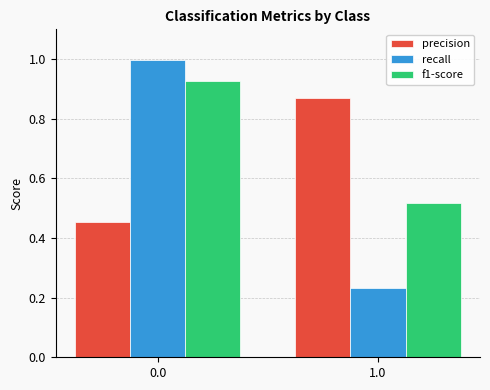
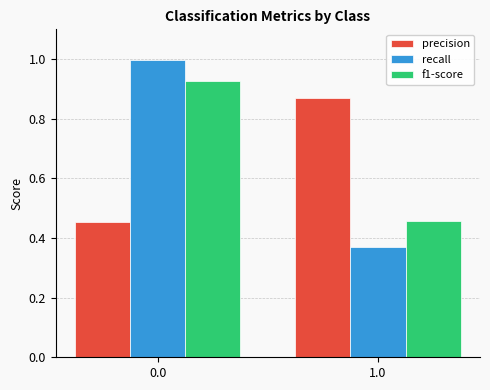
  {
    "precision": {
      "0.0": 0.45,
      "1.0": 0.87
    },
    "recall": {
      "0.0": 1.00,
-     "1.0": 0.23
+     "1.0": 0.37
    },
    "f1-score": {
      "0.0": 0.93,
-     "1.0": 0.52
+     "1.0": 0.46
    }
  }
